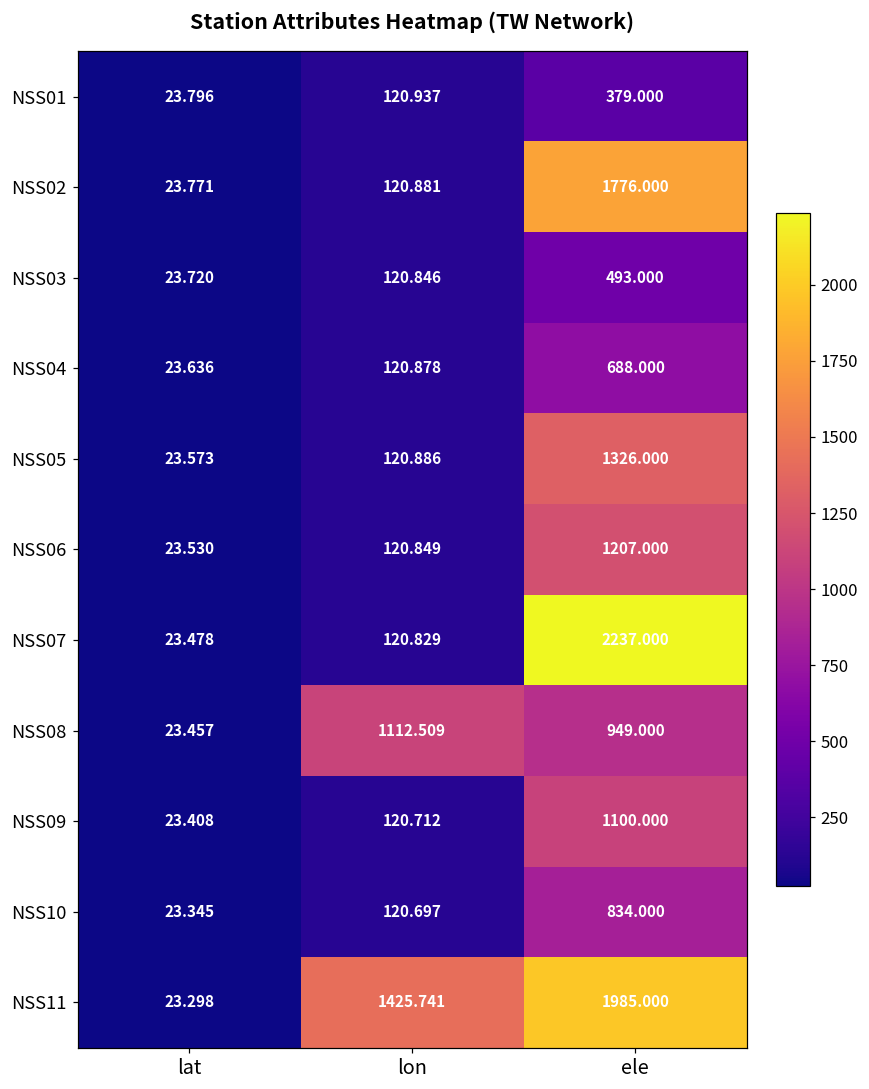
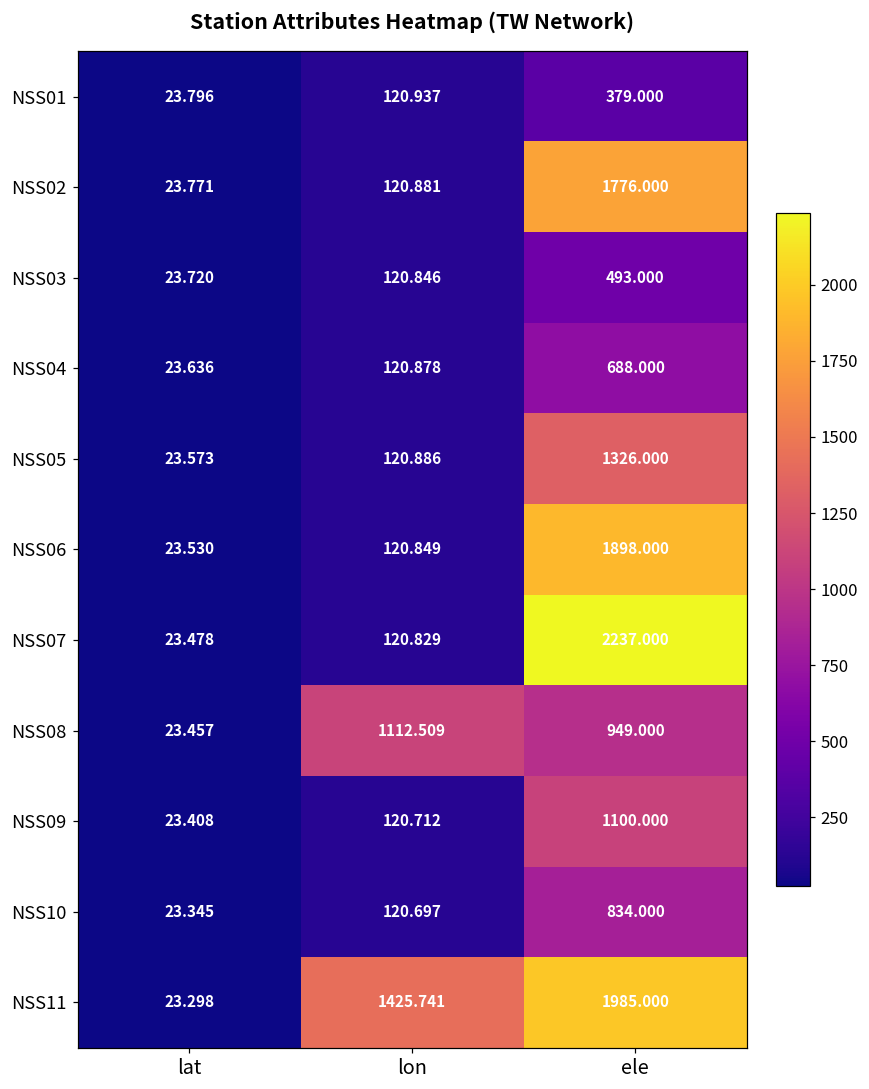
  {
    "NSS01": {
      "lat": 23.796,
      "lon": 120.937,
      "ele": 379.000
    },
    "NSS02": {
      "lat": 23.771,
      "lon": 120.881,
      "ele": 1776.000
    },
    "NSS03": {
      "lat": 23.720,
      "lon": 120.846,
      "ele": 493.000
    },
    "NSS04": {
      "lat": 23.636,
      "lon": 120.878,
      "ele": 688.000
    },
    "NSS05": {
      "lat": 23.573,
      "lon": 120.886,
      "ele": 1326.000
    },
    "NSS06": {
      "lat": 23.530,
      "lon": 120.849,
-     "ele": 1207.000
+     "ele": 1898.000
    },
    "NSS07": {
      "lat": 23.478,
      "lon": 120.829,
      "ele": 2237.000
    },
    "NSS08": {
      "lat": 23.457,
      "lon": 1112.509,
      "ele": 949.000
    },
    "NSS09": {
      "lat": 23.408,
      "lon": 120.712,
      "ele": 1100.000
    },
    "NSS10": {
      "lat": 23.345,
      "lon": 120.697,
      "ele": 834.000
    },
    "NSS11": {
      "lat": 23.298,
      "lon": 1425.741,
      "ele": 1985.000
    }
  }
